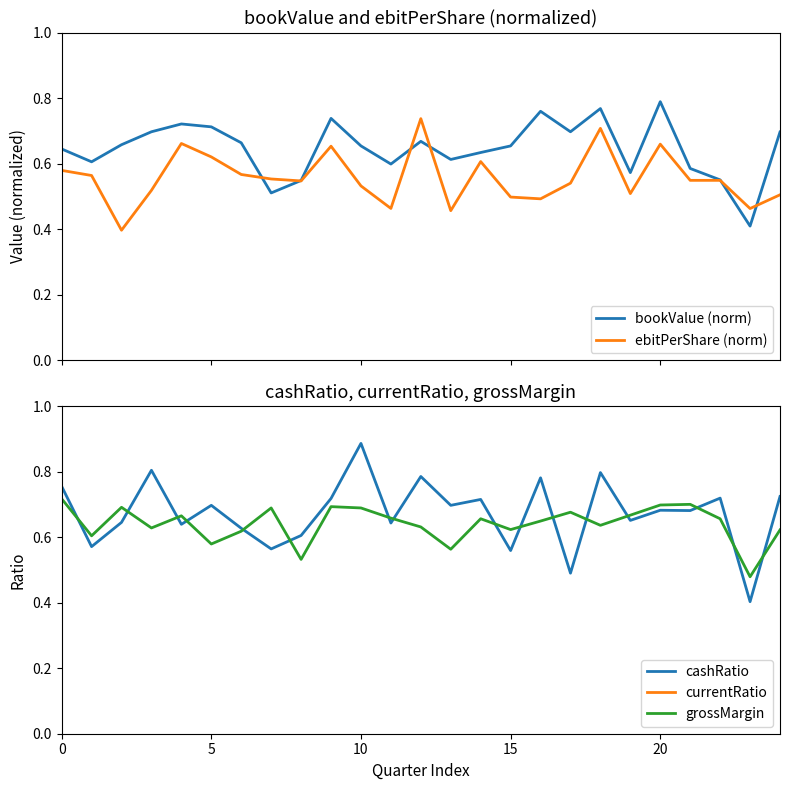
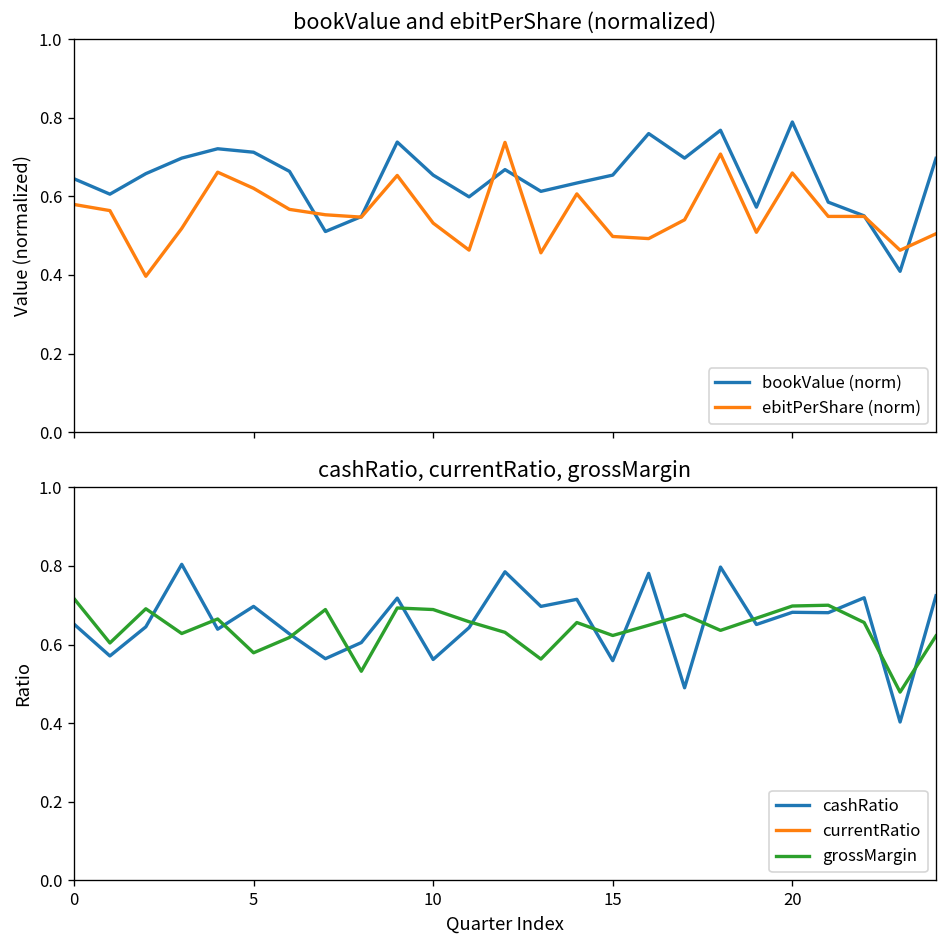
  {
    "cashRatio, currentRatio, grossMargin": {
      "cashRatio": {
-       "0": 0.76,
+       "0": 0.65,
        "5": 0.70,
-       "10": 0.89,
+       "10": 0.56,
        "15": 0.56,
        "20": 0.68
      },
      "grossMargin": {
        "0": 0.72,
        "5": 0.58,
        "10": 0.69,
        "15": 0.62,
        "20": 0.70
      }
    }
  }
